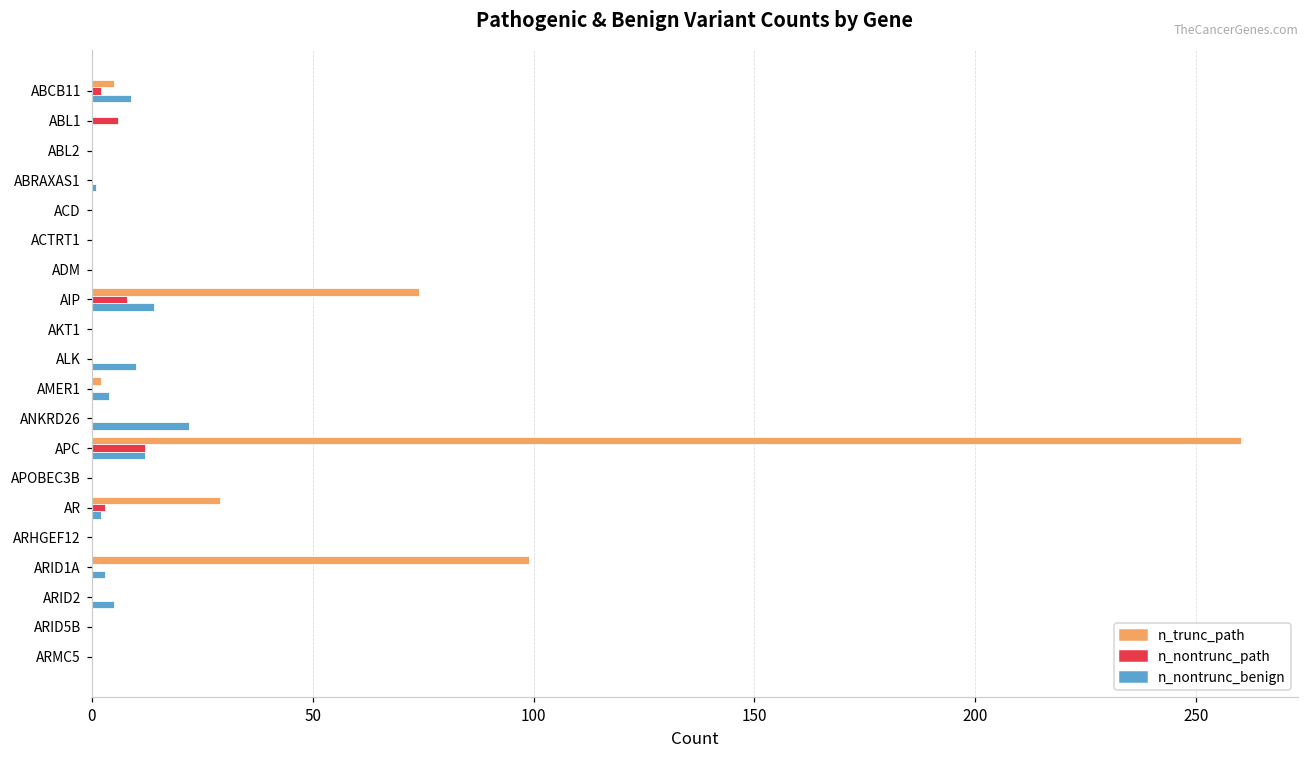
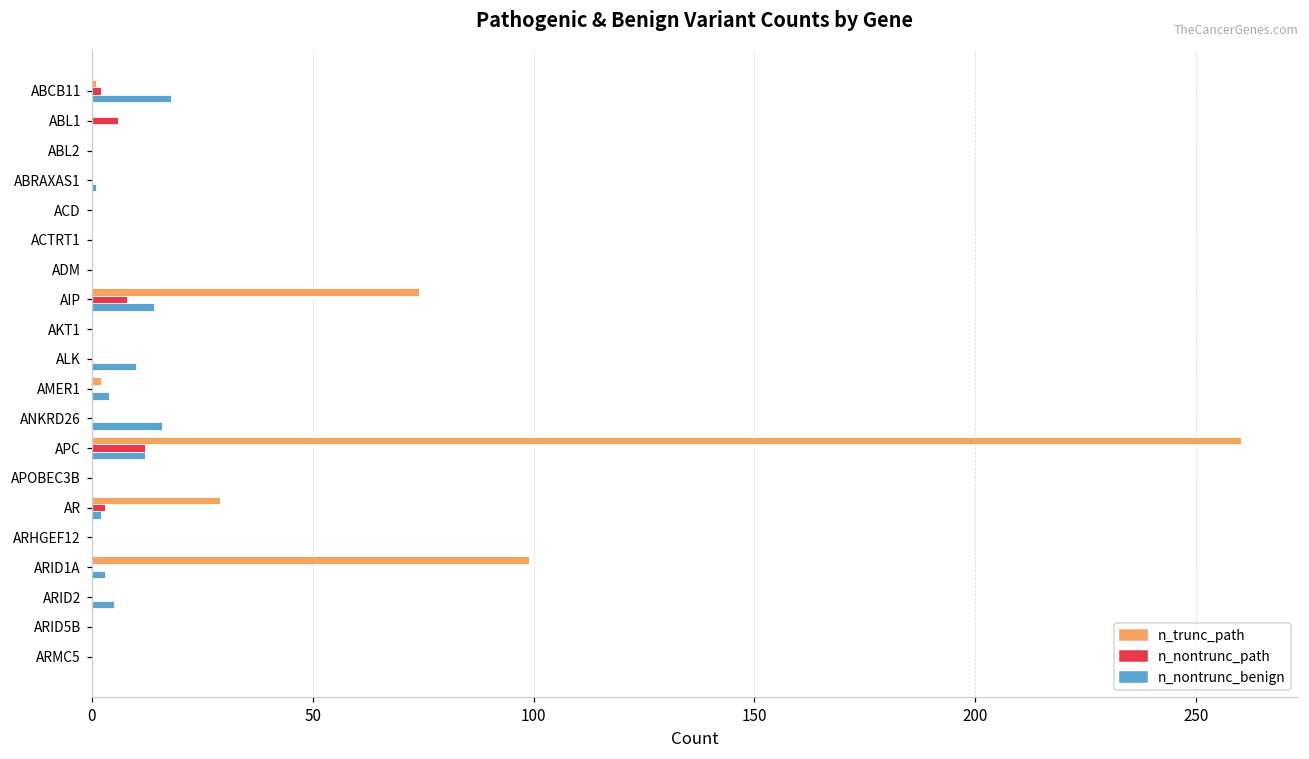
  {
    "n_trunc_path": {
-     "ABCB11": 5,
+     "ABCB11": 1,
      "ABL1": 0,
      "ABL2": 0,
      "ABRAXAS1": 0,
      "ACD": 0,
      "ACTRT1": 0,
      "ADM": 0,
      "AIP": 74,
      "AKT1": 0,
      "ALK": 0,
      "AMER1": 2,
      "ANKRD26": 0,
      "APC": 260,
      "APOBEC3B": 0,
      "AR": 29,
      "ARHGEF12": 0,
      "ARID1A": 99,
      "ARID2": 0,
      "ARID5B": 0,
      "ARMC5": 0
    },
    "n_nontrunc_path": {
      "ABCB11": 2,
      "ABL1": 6,
      "ABL2": 0,
      "ABRAXAS1": 0,
      "ACD": 0,
      "ACTRT1": 0,
      "ADM": 0,
      "AIP": 8,
      "AKT1": 0,
      "ALK": 0,
      "AMER1": 0,
      "ANKRD26": 0,
      "APC": 12,
      "APOBEC3B": 0,
      "AR": 3,
      "ARHGEF12": 0,
      "ARID1A": 0,
      "ARID2": 0,
      "ARID5B": 0,
      "ARMC5": 0
    },
    "n_nontrunc_benign": {
-     "ABCB11": 9,
+     "ABCB11": 18,
      "ABL1": 0,
      "ABL2": 0,
      "ABRAXAS1": 1,
      "ACD": 0,
      "ACTRT1": 0,
      "ADM": 0,
      "AIP": 14,
      "AKT1": 0,
      "ALK": 10,
      "AMER1": 4,
-     "ANKRD26": 22,
+     "ANKRD26": 16,
      "APC": 12,
      "APOBEC3B": 0,
      "AR": 2,
      "ARHGEF12": 0,
      "ARID1A": 3,
      "ARID2": 5,
      "ARID5B": 0,
      "ARMC5": 0
    }
  }
